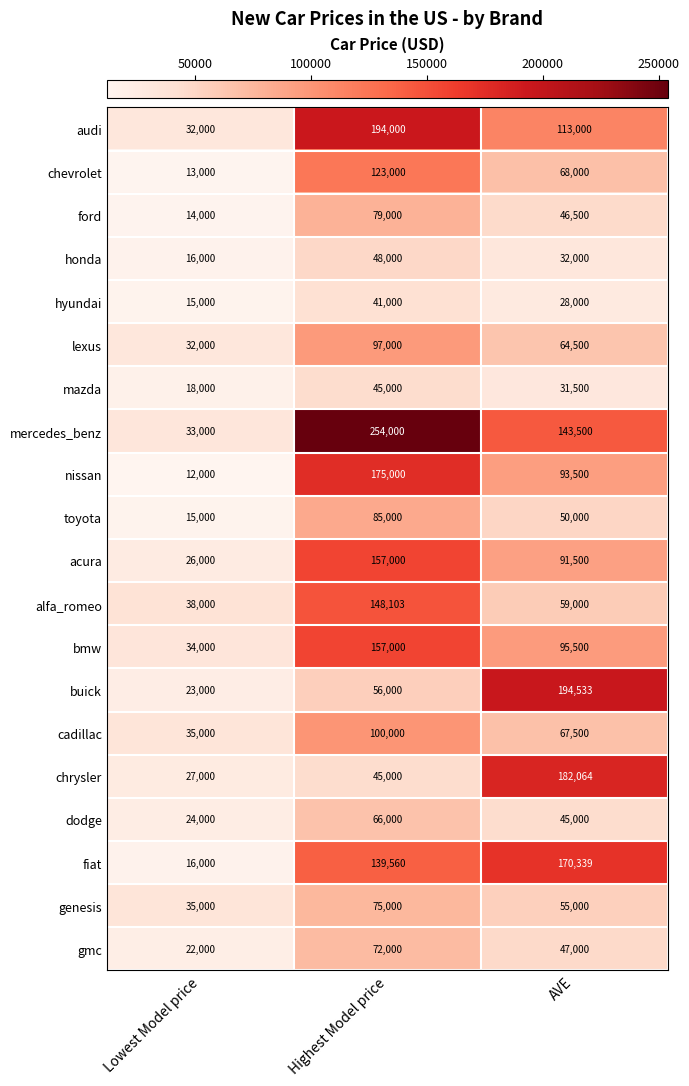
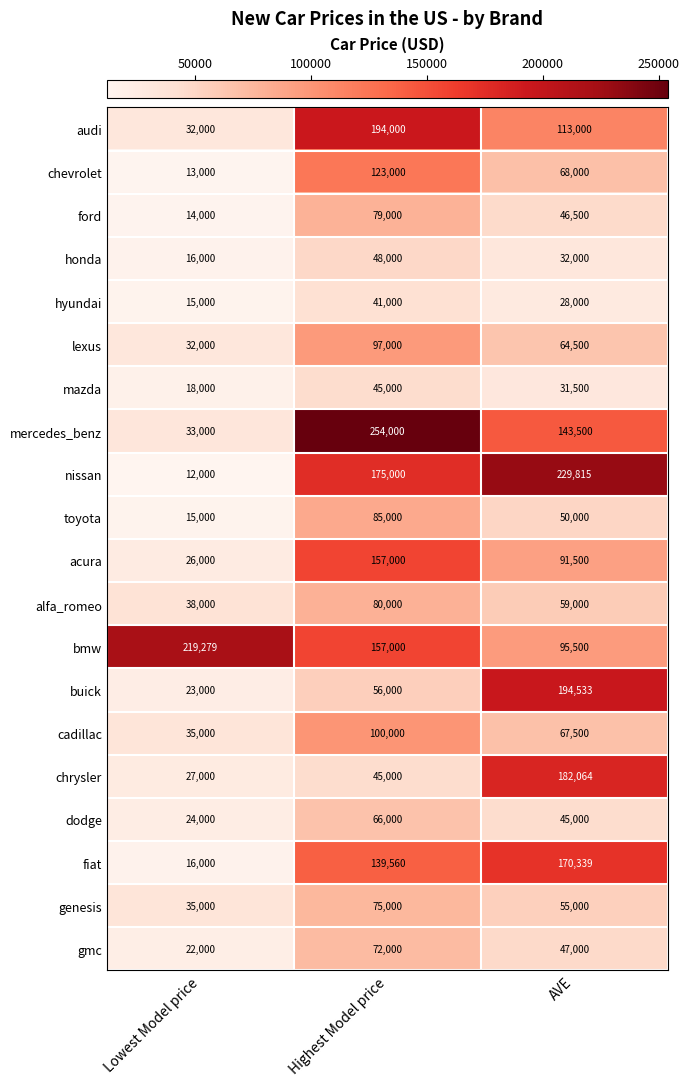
  {
    "audi": {
      "Lowest Model price": "32,000",
      "Highest Model price": "194,000",
      "AVE": "113,000"
    },
    "chevrolet": {
      "Lowest Model price": "13,000",
      "Highest Model price": "123,000",
      "AVE": "68,000"
    },
    "ford": {
      "Lowest Model price": "14,000",
      "Highest Model price": "79,000",
      "AVE": "46,500"
    },
    "honda": {
      "Lowest Model price": "16,000",
      "Highest Model price": "48,000",
      "AVE": "32,000"
    },
    "hyundai": {
      "Lowest Model price": "15,000",
      "Highest Model price": "41,000",
      "AVE": "28,000"
    },
    "lexus": {
      "Lowest Model price": "32,000",
      "Highest Model price": "97,000",
      "AVE": "64,500"
    },
    "mazda": {
      "Lowest Model price": "18,000",
      "Highest Model price": "45,000",
      "AVE": "31,500"
    },
    "mercedes_benz": {
      "Lowest Model price": "33,000",
      "Highest Model price": "254,000",
      "AVE": "143,500"
    },
    "nissan": {
      "Lowest Model price": "12,000",
      "Highest Model price": "175,000",
-     "AVE": "93,500"
+     "AVE": "229,815"
    },
    "toyota": {
      "Lowest Model price": "15,000",
      "Highest Model price": "85,000",
      "AVE": "50,000"
    },
    "acura": {
      "Lowest Model price": "26,000",
      "Highest Model price": "157,000",
      "AVE": "91,500"
    },
    "alfa_romeo": {
      "Lowest Model price": "38,000",
-     "Highest Model price": "148,103",
+     "Highest Model price": "80,000",
      "AVE": "59,000"
    },
    "bmw": {
-     "Lowest Model price": "34,000",
+     "Lowest Model price": "219,279",
      "Highest Model price": "157,000",
      "AVE": "95,500"
    },
    "buick": {
      "Lowest Model price": "23,000",
      "Highest Model price": "56,000",
      "AVE": "194,533"
    },
    "cadillac": {
      "Lowest Model price": "35,000",
      "Highest Model price": "100,000",
      "AVE": "67,500"
    },
    "chrysler": {
      "Lowest Model price": "27,000",
      "Highest Model price": "45,000",
      "AVE": "182,064"
    },
    "dodge": {
      "Lowest Model price": "24,000",
      "Highest Model price": "66,000",
      "AVE": "45,000"
    },
    "fiat": {
      "Lowest Model price": "16,000",
      "Highest Model price": "139,560",
      "AVE": "170,339"
    },
    "genesis": {
      "Lowest Model price": "35,000",
      "Highest Model price": "75,000",
      "AVE": "55,000"
    },
    "gmc": {
      "Lowest Model price": "22,000",
      "Highest Model price": "72,000",
      "AVE": "47,000"
    }
  }
